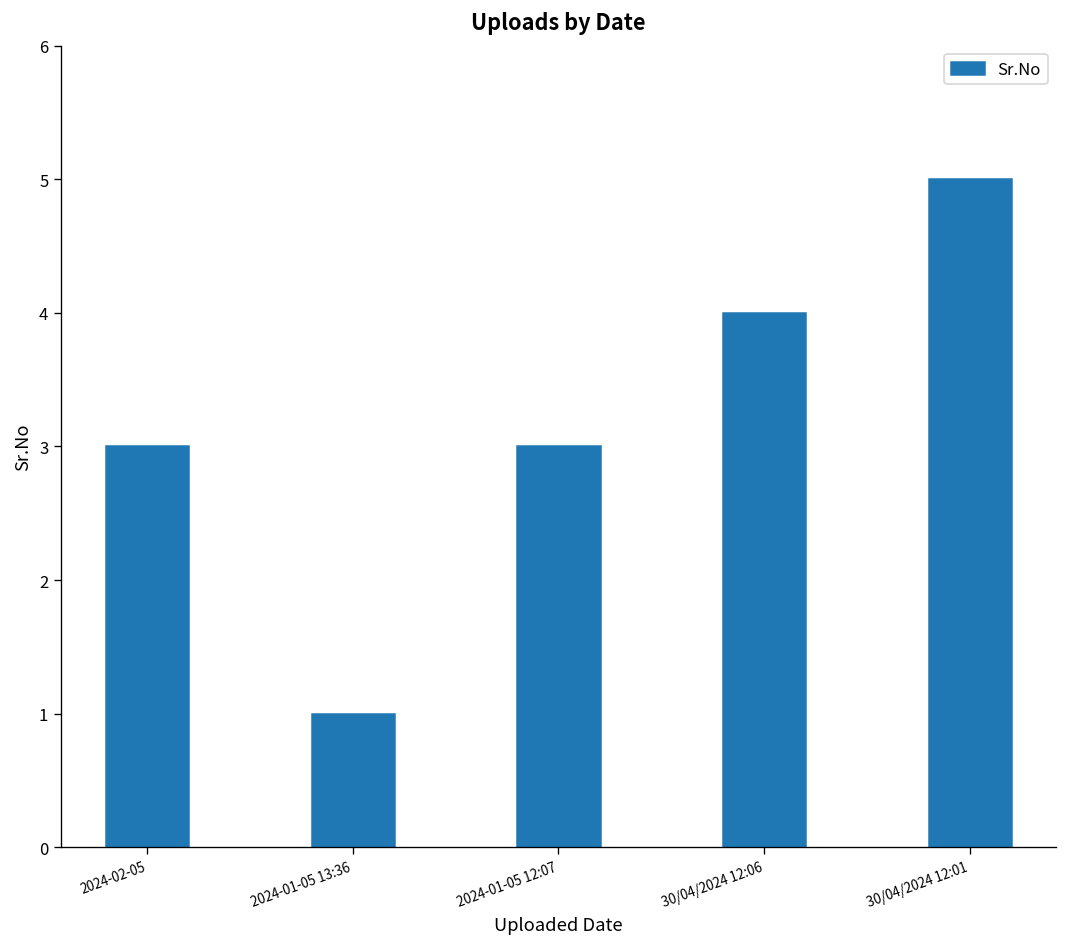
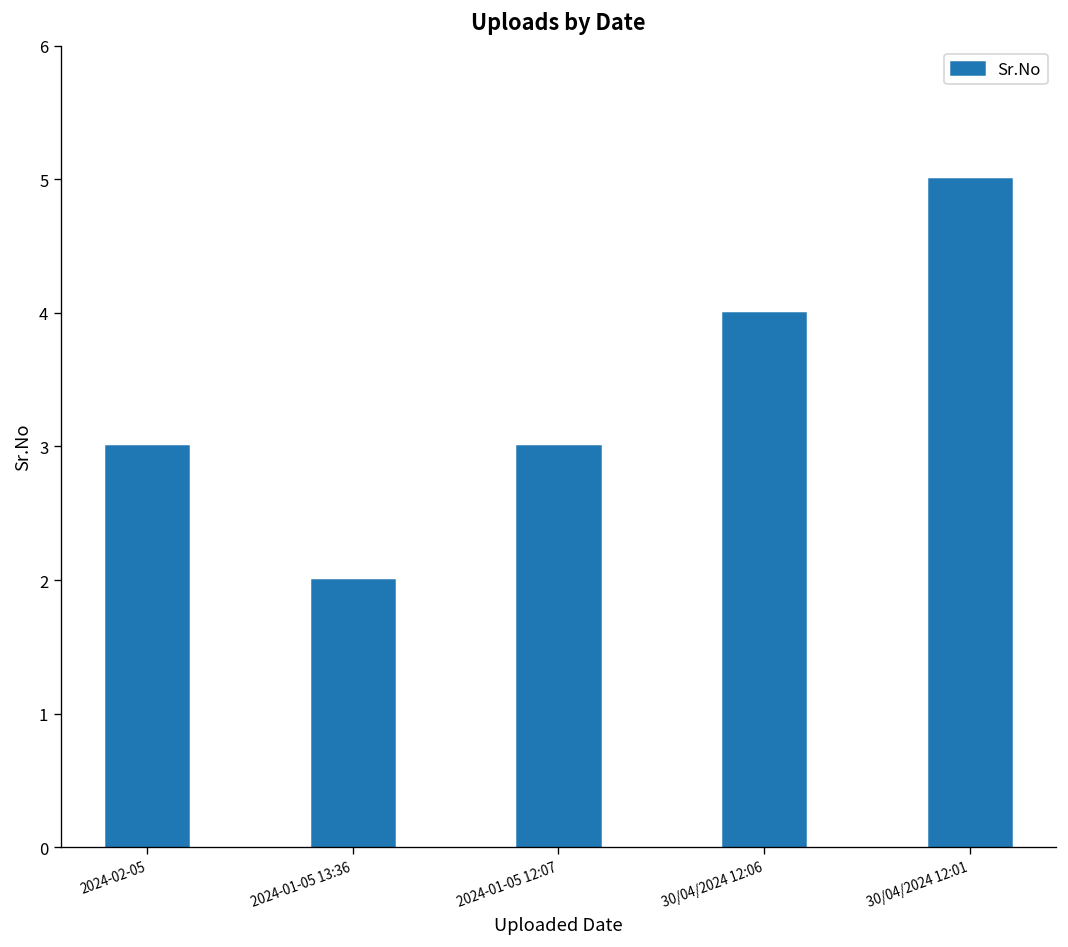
  {
    "2024-02-05": 3,
-   "2024-01-05 13:36": 1,
+   "2024-01-05 13:36": 2,
    "2024-01-05 12:07": 3,
    "30/04/2024 12:06": 4,
    "30/04/2024 12:01": 5
  }
